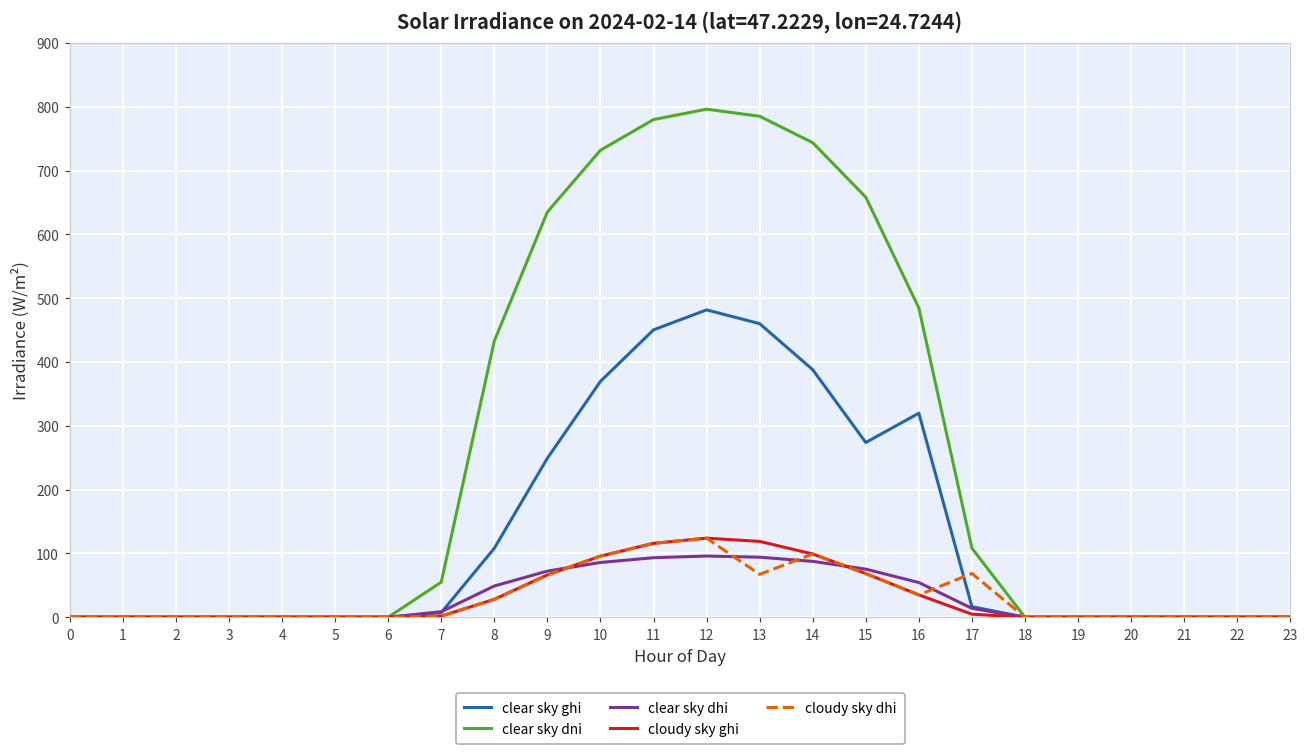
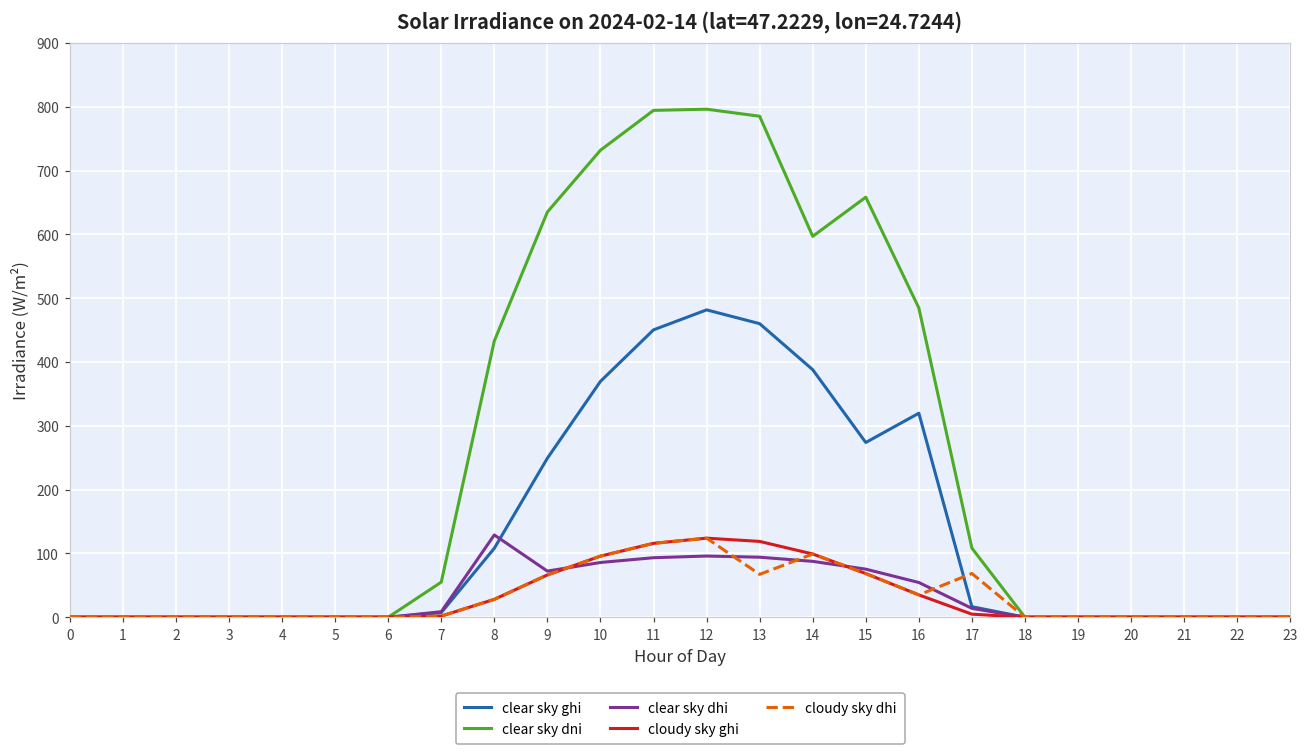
  {
    "clear sky ghi": {
      "8": 110,
      "9": 250,
      "10": 370,
      "11": 450,
      "12": 480,
      "13": 460,
      "14": 390,
      "15": 270,
      "16": 320
    },
    "clear sky dni": {
      "7": 60,
      "8": 430,
      "9": 640,
      "10": 730,
-     "11": 780,
+     "11": 790,
      "12": 800,
      "13": 790,
-     "14": 740,
+     "14": 600,
      "15": 660,
      "16": 480,
      "17": 110
    },
    "clear sky dhi": {
-     "8": 50,
+     "8": 130,
      "9": 70,
      "10": 90,
      "11": 90,
      "12": 100,
      "13": 90,
      "14": 90,
      "15": 80,
      "16": 50
    },
    "cloudy sky ghi": {
      "13": 120,
      "17": 0
    },
    "cloudy sky dhi": {
      "13": 70,
      "17": 70
    }
  }
